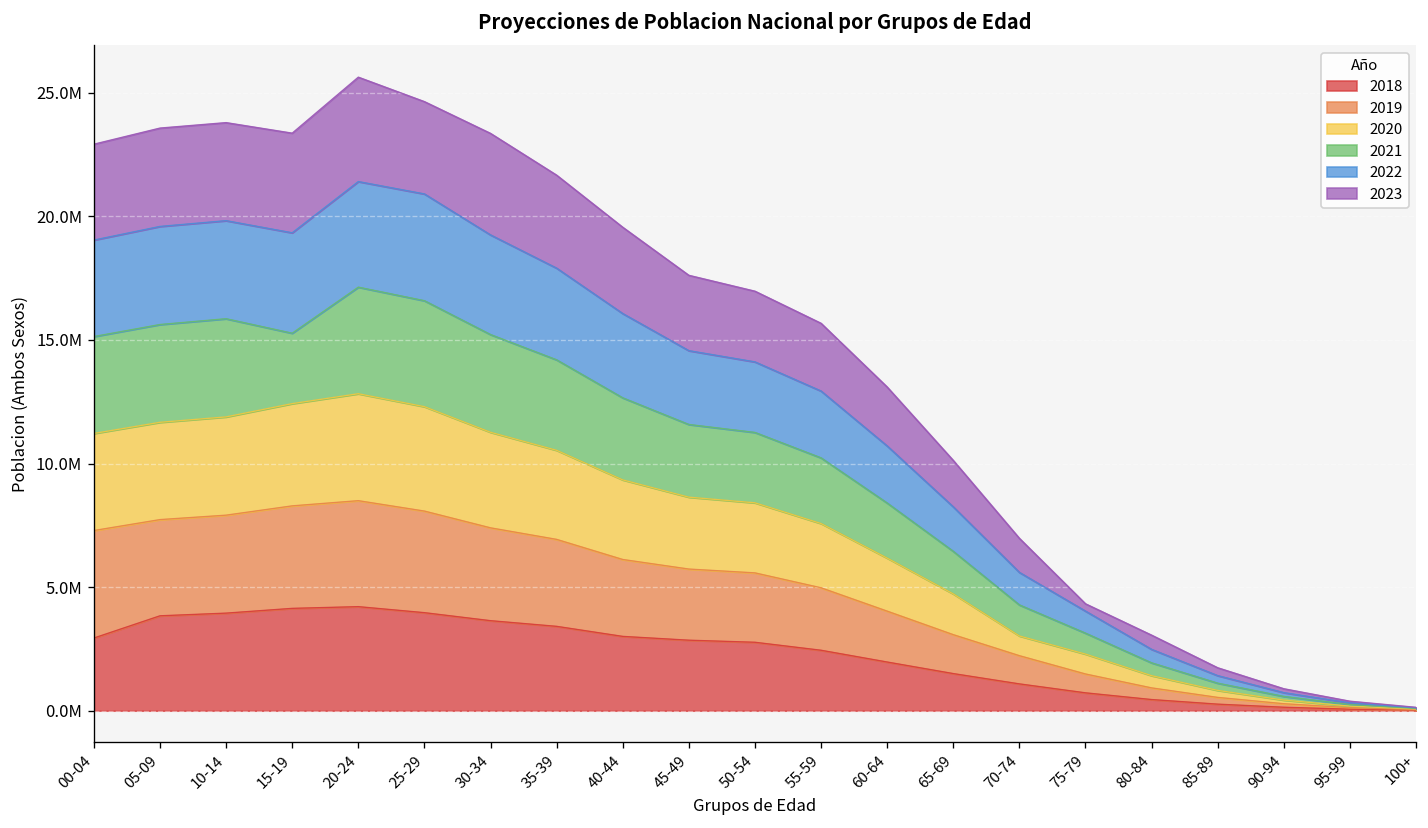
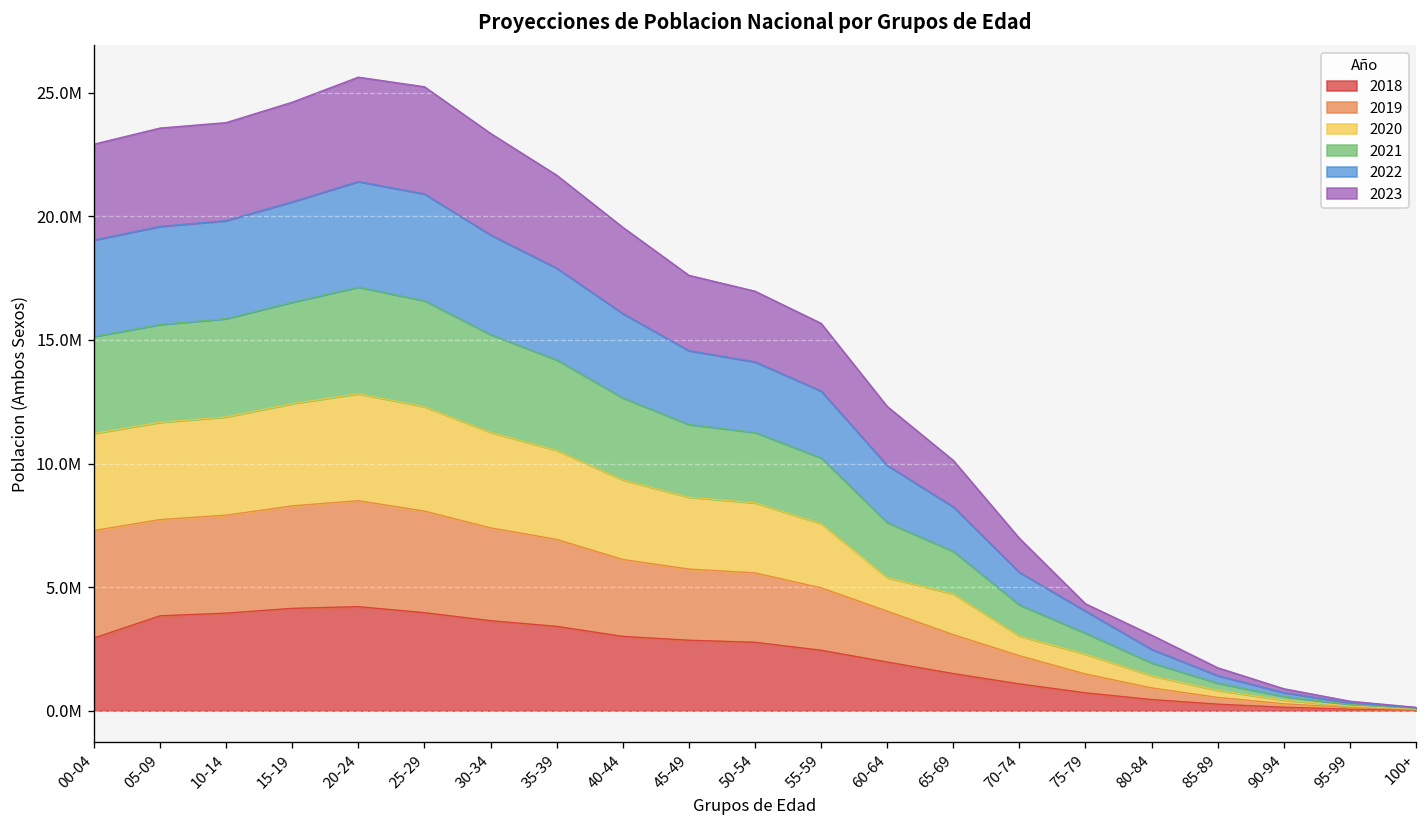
  {
    "2018": {
      "00-04": 2900000,
      "05-09": 3800000,
      "10-14": 3900000,
      "15-19": 4100000,
      "20-24": 4200000,
      "25-29": 4000000,
      "30-34": 3600000,
      "35-39": 3400000,
      "40-44": 3000000,
      "45-49": 2900000,
      "50-54": 2800000,
      "55-59": 2400000,
      "60-64": 2000000,
      "65-69": 1500000,
      "70-74": 1100000,
      "75-79": 700000,
      "80-84": 500000,
      "85-89": 300000,
      "90-94": 100000
    },
    "2019": {
      "00-04": 4400000,
      "05-09": 3900000,
      "10-14": 4000000,
      "15-19": 4100000,
      "20-24": 4300000,
      "25-29": 4100000,
      "30-34": 3800000,
      "35-39": 3500000,
      "40-44": 3100000,
      "45-49": 2900000,
      "50-54": 2800000,
      "55-59": 2500000,
      "60-64": 2100000,
      "65-69": 1600000,
      "70-74": 1100000,
      "75-79": 800000,
      "80-84": 500000,
      "85-89": 300000,
      "90-94": 100000
    },
    "2020": {
      "00-04": 3900000,
      "05-09": 3900000,
      "10-14": 4000000,
      "15-19": 4100000,
      "20-24": 4300000,
      "25-29": 4200000,
      "30-34": 3900000,
      "35-39": 3600000,
      "40-44": 3200000,
      "45-49": 2900000,
      "50-54": 2800000,
      "55-59": 2600000,
-     "60-64": 2100000,
+     "60-64": 1400000,
      "65-69": 1600000,
      "70-74": 800000,
      "75-79": 800000,
      "80-84": 500000,
      "85-89": 300000,
      "90-94": 100000
    },
    "2021": {
      "00-04": 3900000,
      "05-09": 4000000,
      "10-14": 4000000,
-     "15-19": 2800000,
+     "15-19": 4100000,
      "20-24": 4300000,
      "25-29": 4300000,
      "30-34": 4000000,
      "35-39": 3700000,
      "40-44": 3300000,
      "45-49": 2900000,
      "50-54": 2800000,
      "55-59": 2700000,
      "60-64": 2200000,
      "65-69": 1700000,
      "70-74": 1300000,
      "75-79": 800000,
      "80-84": 500000,
      "85-89": 300000,
      "90-94": 100000
    },
    "2022": {
      "00-04": 3900000,
      "05-09": 4000000,
      "10-14": 4000000,
      "15-19": 4100000,
      "20-24": 4300000,
      "25-29": 4300000,
      "30-34": 4000000,
      "35-39": 3700000,
      "40-44": 3400000,
      "45-49": 3000000,
      "50-54": 2900000,
      "55-59": 2700000,
      "60-64": 2300000,
      "65-69": 1800000,
      "70-74": 1300000,
      "75-79": 900000,
      "80-84": 500000,
      "85-89": 300000,
      "90-94": 200000
    },
    "2023": {
      "00-04": 3900000,
      "05-09": 4000000,
      "10-14": 4000000,
      "15-19": 4000000,
      "20-24": 4200000,
-     "25-29": 3700000,
+     "25-29": 4300000,
      "30-34": 4100000,
      "35-39": 3800000,
      "40-44": 3500000,
      "45-49": 3000000,
      "50-54": 2900000,
      "55-59": 2700000,
      "60-64": 2400000,
      "65-69": 1900000,
      "70-74": 1400000,
      "75-79": 300000,
      "80-84": 600000,
      "85-89": 300000,
      "90-94": 200000
    }
  }
